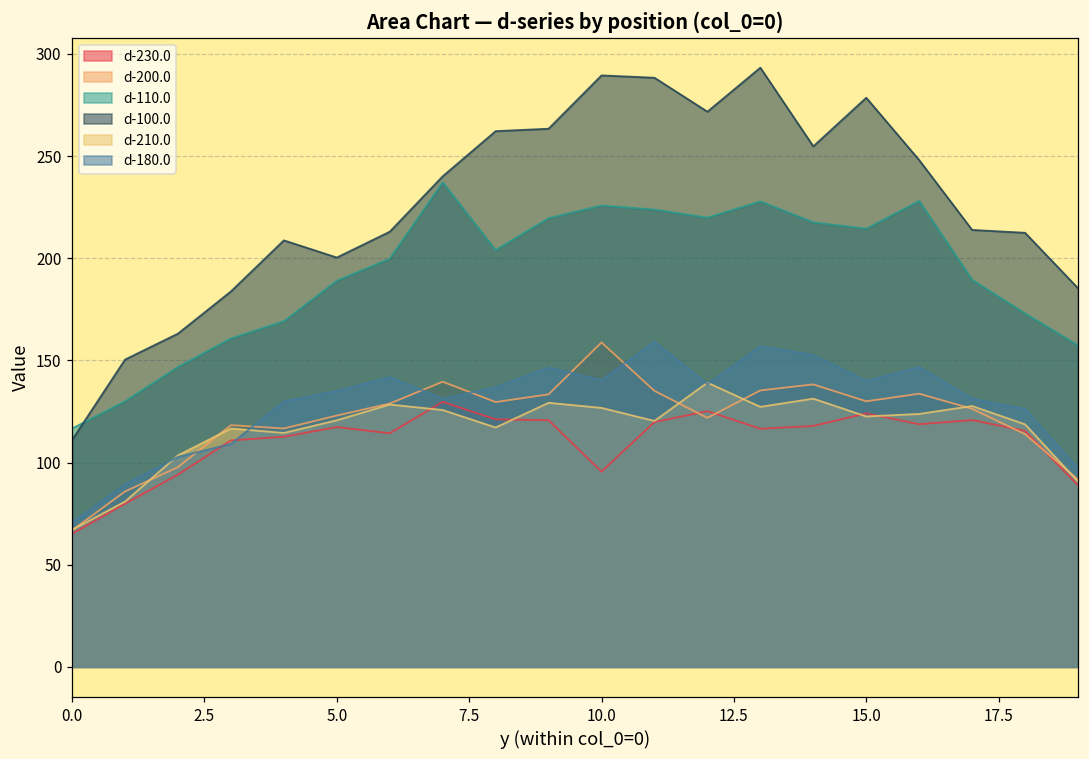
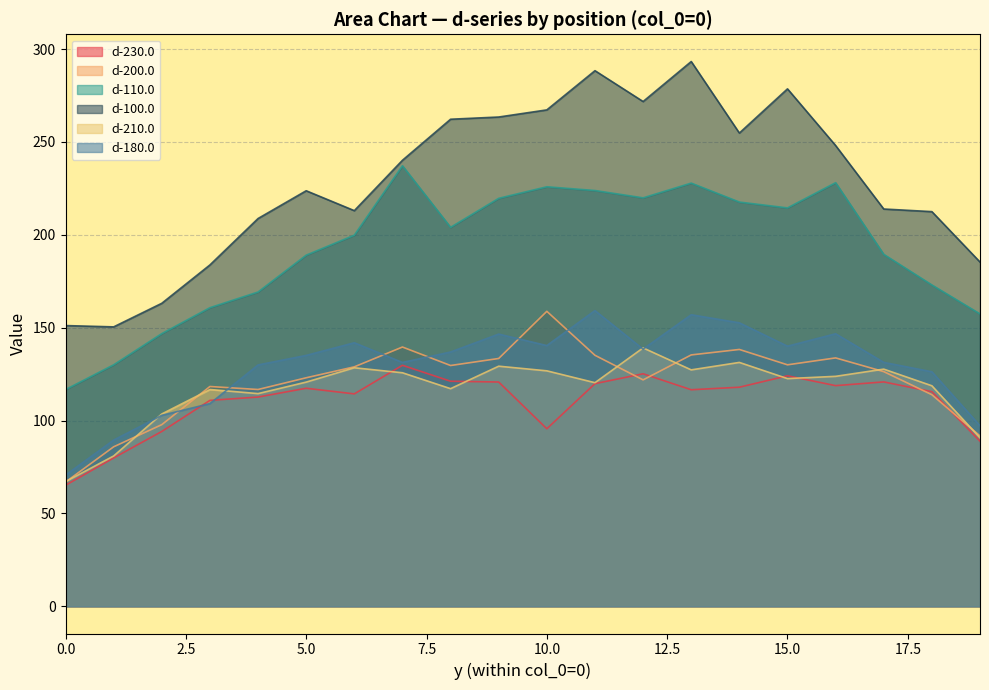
  {
    "d-230.0": {
      "0.0": 65,
      "5.0": 117,
      "10.0": 96,
      "15.0": 124
    },
    "d-100.0": {
-     "0.0": 111,
-     "5.0": 200,
-     "10.0": 290,
+     "0.0": 151,
+     "5.0": 224,
+     "10.0": 267,
      "15.0": 279
    }
  }
